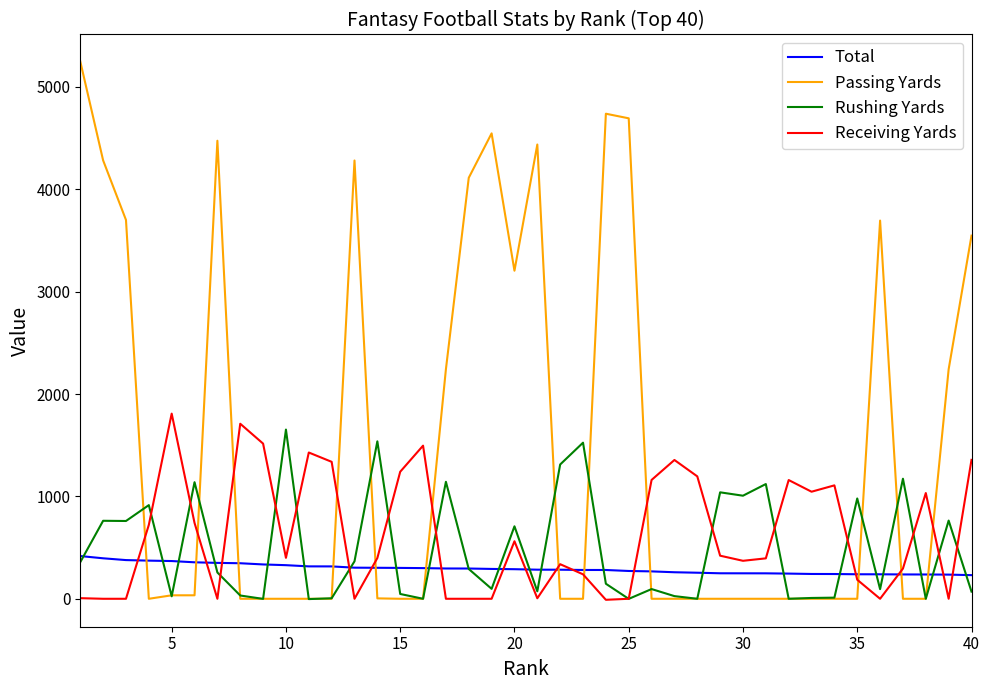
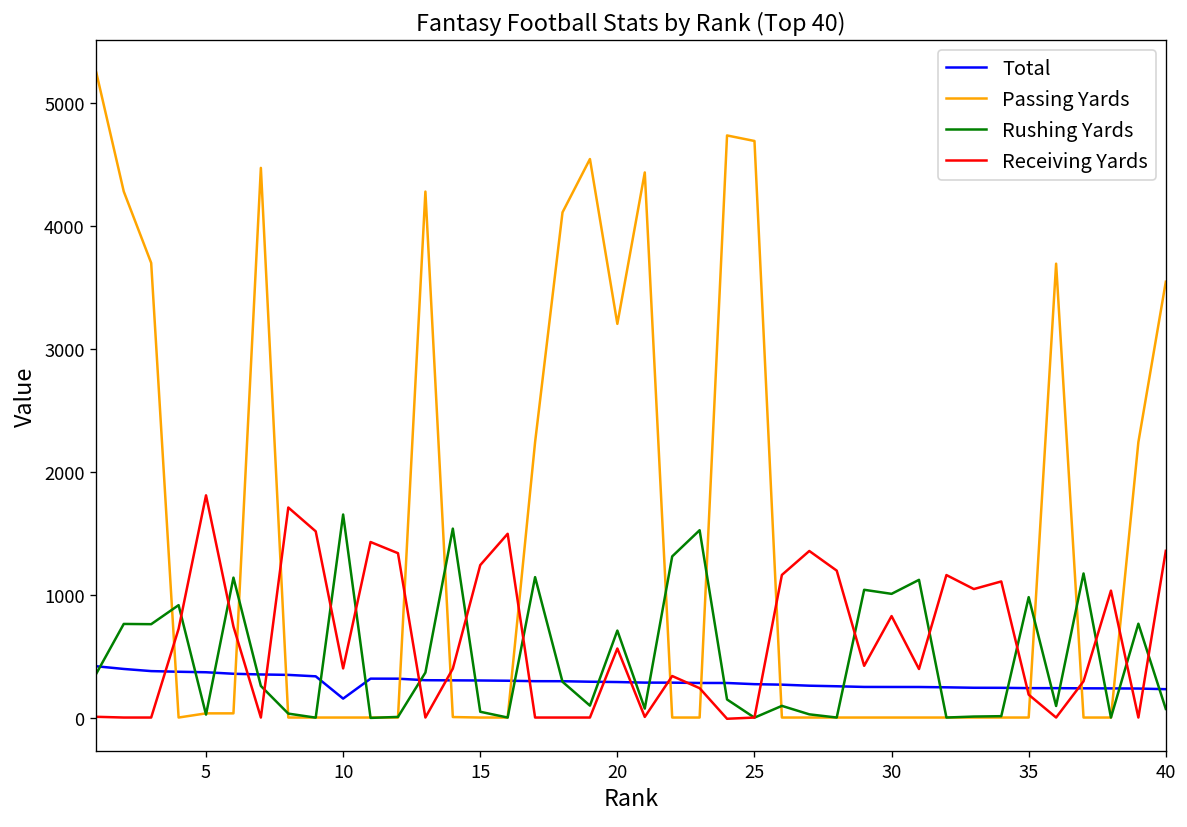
  {
    "Total": {
      "5": 370,
-     "10": 330,
+     "10": 150,
      "15": 300,
      "20": 290,
      "25": 270,
      "30": 250,
      "35": 240,
      "40": 230
    },
    "Passing Yards": {
      "10": 0,
      "15": 0,
      "20": 3210,
      "25": 4690,
      "30": 0,
      "35": 0,
      "40": 3550
    },
    "Rushing Yards": {
      "10": 1650,
      "15": 50,
      "20": 710,
      "30": 1010,
      "35": 980,
      "40": 70
    },
    "Receiving Yards": {
      "5": 1810,
      "10": 400,
      "15": 1240,
      "20": 560,
-     "30": 370,
+     "30": 830,
      "35": 190,
      "40": 1360
    }
  }
